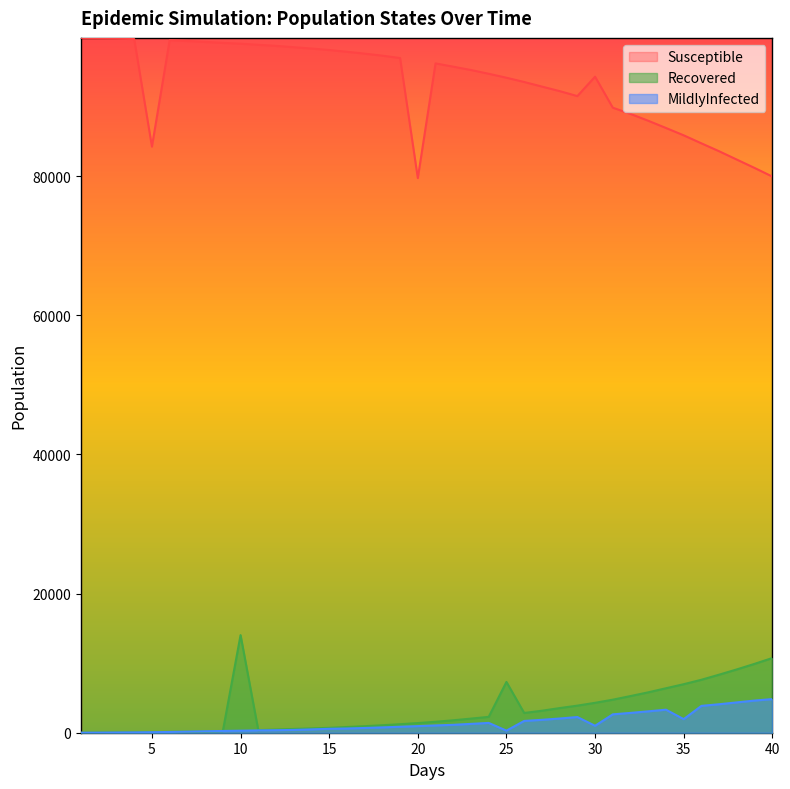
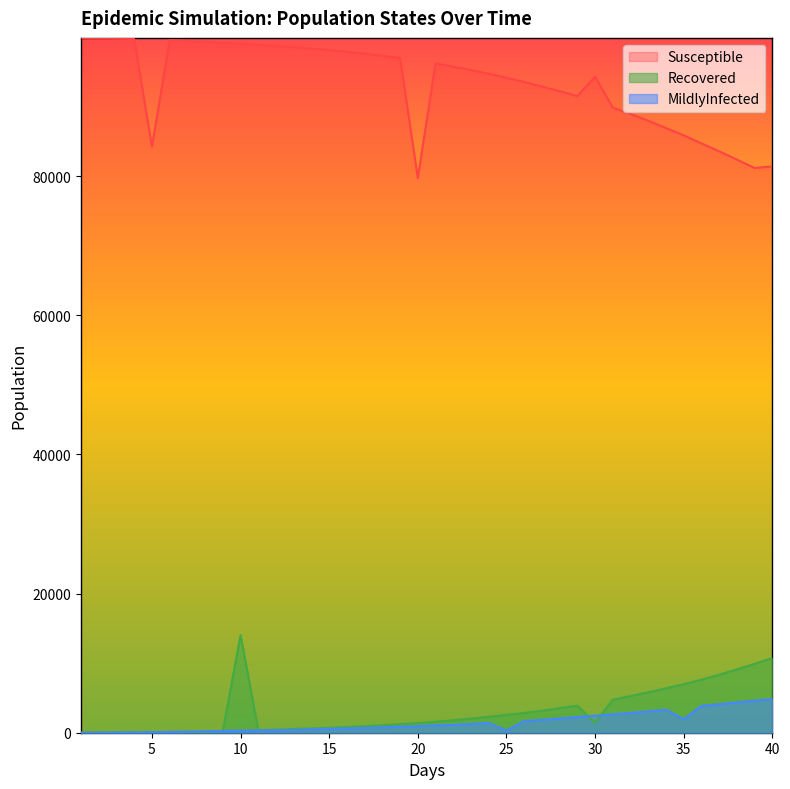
  {
    "Susceptible": {
      "5": 84000,
      "10": 99000,
      "15": 98000,
      "20": 80000,
      "25": 94000,
      "30": 94000,
      "35": 86000,
-     "40": 80000
+     "40": 81000
    },
    "Recovered": {
      "10": 14000,
      "20": 1000,
-     "25": 7000,
-     "30": 4000,
+     "25": 3000,
+     "30": 1000,
      "35": 7000,
      "40": 11000
    },
    "MildlyInfected": {
      "10": 0,
      "20": 1000,
      "25": 0,
-     "30": 1000,
+     "30": 2000,
      "35": 2000,
      "40": 5000
    }
  }
